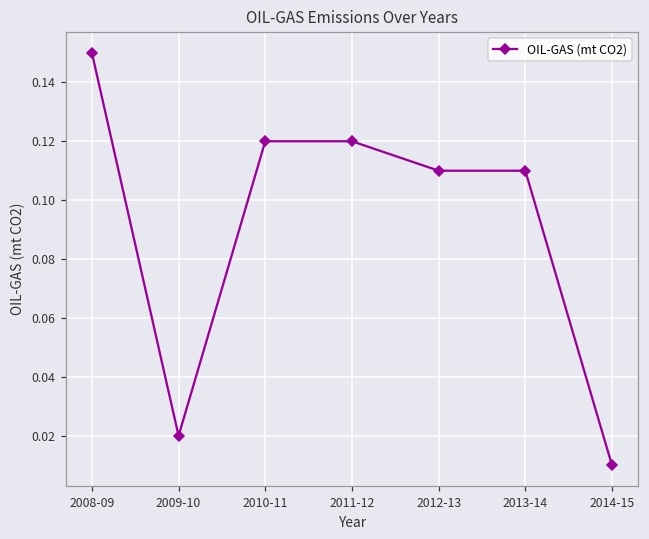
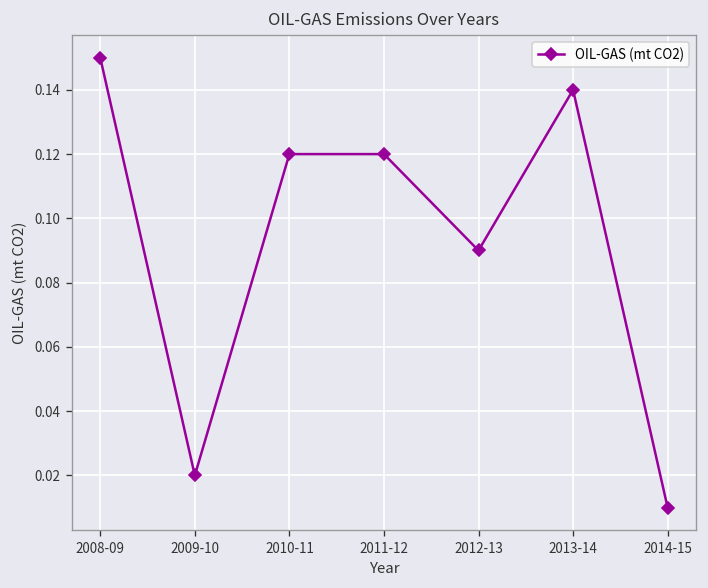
  {
    "2008-09": 0.15,
    "2009-10": 0.02,
    "2010-11": 0.12,
    "2011-12": 0.12,
-   "2012-13": 0.11,
-   "2013-14": 0.11,
+   "2012-13": 0.09,
+   "2013-14": 0.14,
    "2014-15": 0.01
  }
